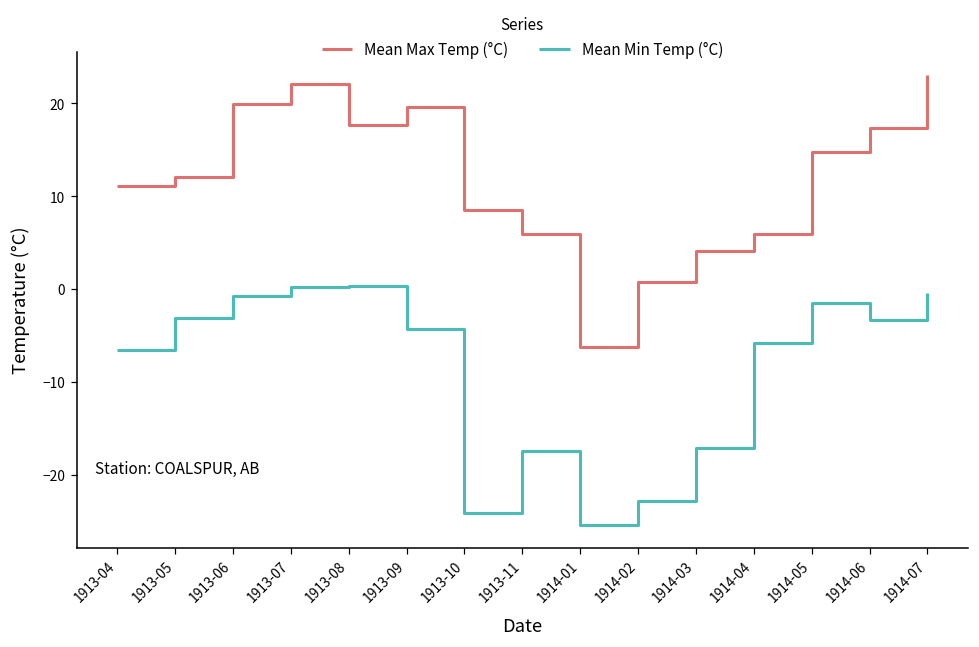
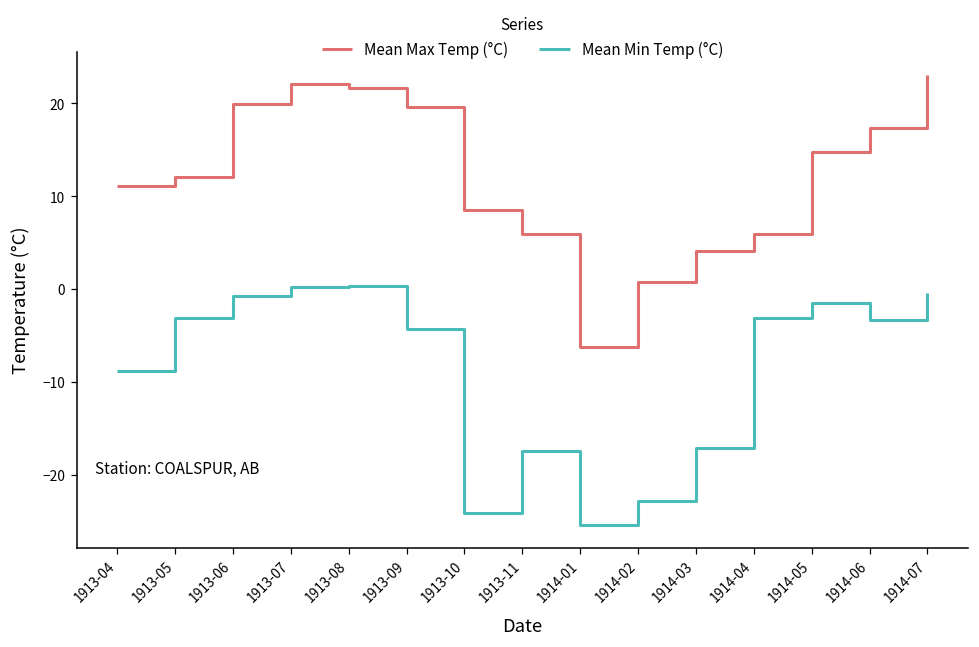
  {
    "Mean Max Temp (°C)": {
      "1913-04": 11,
      "1913-05": 12,
      "1913-06": 20,
      "1913-07": 22,
-     "1913-08": 18,
+     "1913-08": 22,
      "1913-09": 20,
      "1913-10": 9,
      "1913-11": 6,
      "1914-01": -6,
      "1914-02": 1,
      "1914-03": 4,
      "1914-04": 6,
      "1914-05": 15,
      "1914-06": 17,
      "1914-07": 23
    },
    "Mean Min Temp (°C)": {
-     "1913-04": -7,
+     "1913-04": -9,
      "1913-05": -3,
      "1913-06": -1,
      "1913-07": 0,
      "1913-08": 0,
      "1913-09": -4,
      "1913-10": -24,
      "1913-11": -17,
      "1914-01": -25,
      "1914-02": -23,
      "1914-03": -17,
-     "1914-04": -6,
+     "1914-04": -3,
      "1914-05": -2,
      "1914-06": -3,
      "1914-07": 0
    }
  }
